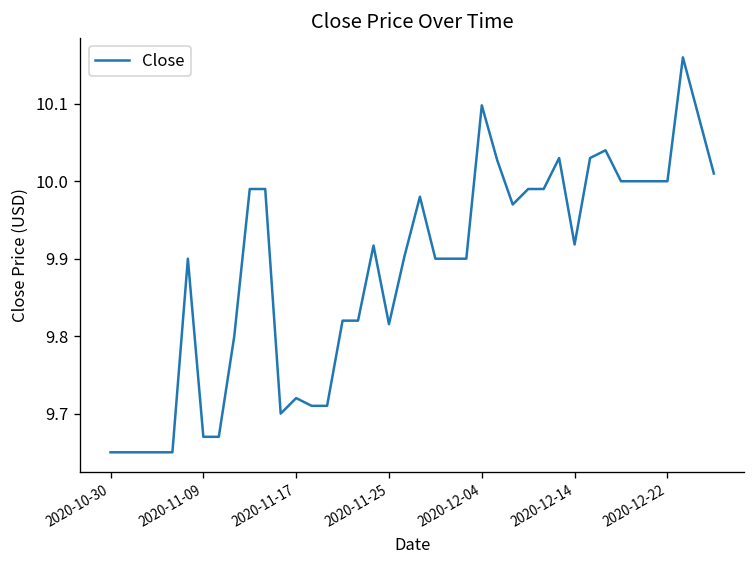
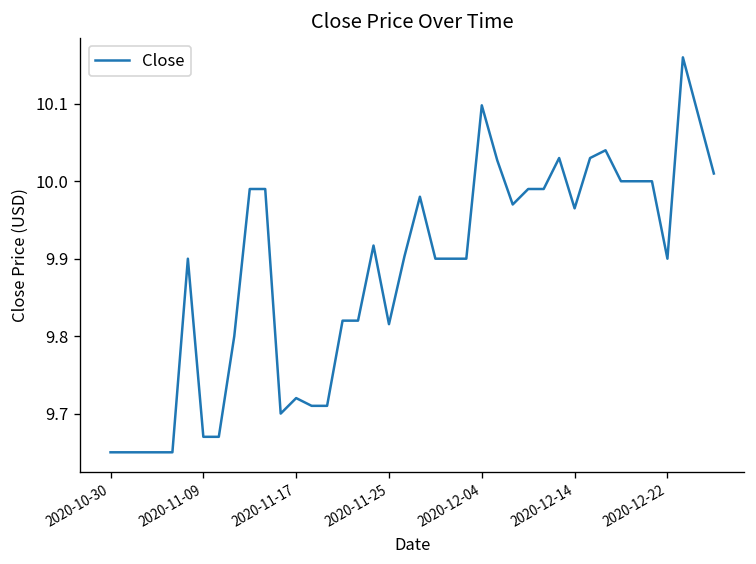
  {
    "2020-10-30": 9.65,
    "2020-11-09": 9.67,
    "2020-11-17": 9.72,
    "2020-11-25": 9.82,
    "2020-12-04": 10.10,
-   "2020-12-14": 9.92,
-   "2020-12-22": 10.0
+   "2020-12-14": 9.97,
+   "2020-12-22": 9.9
  }
